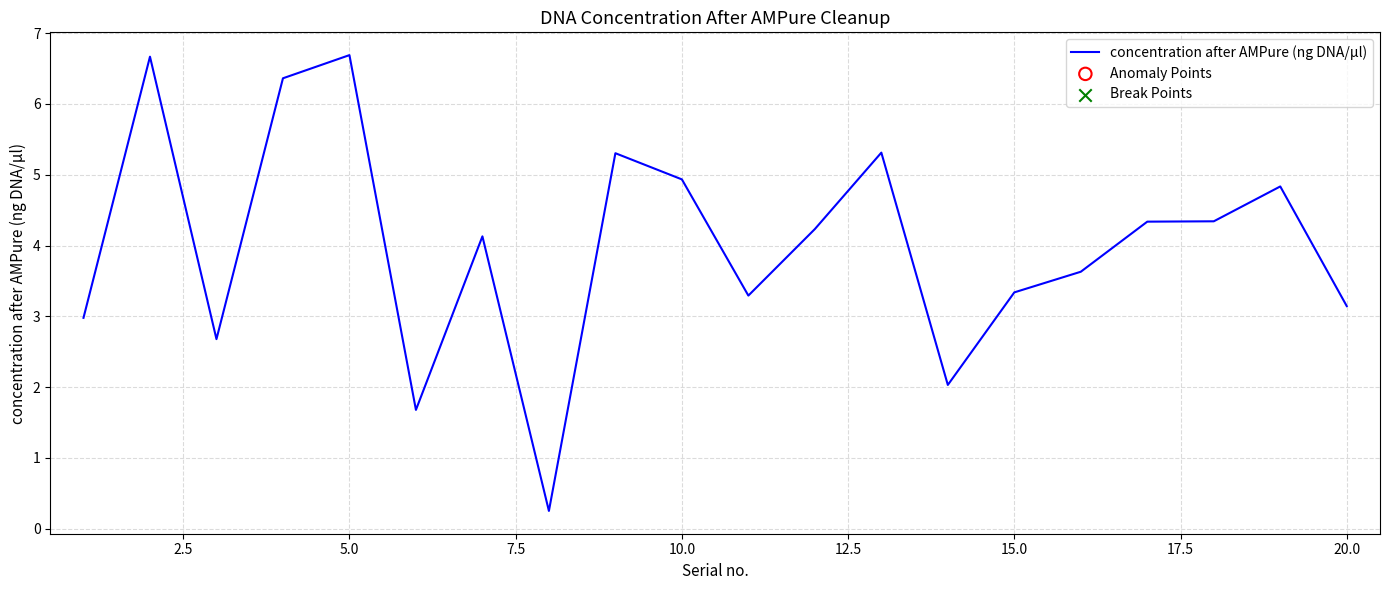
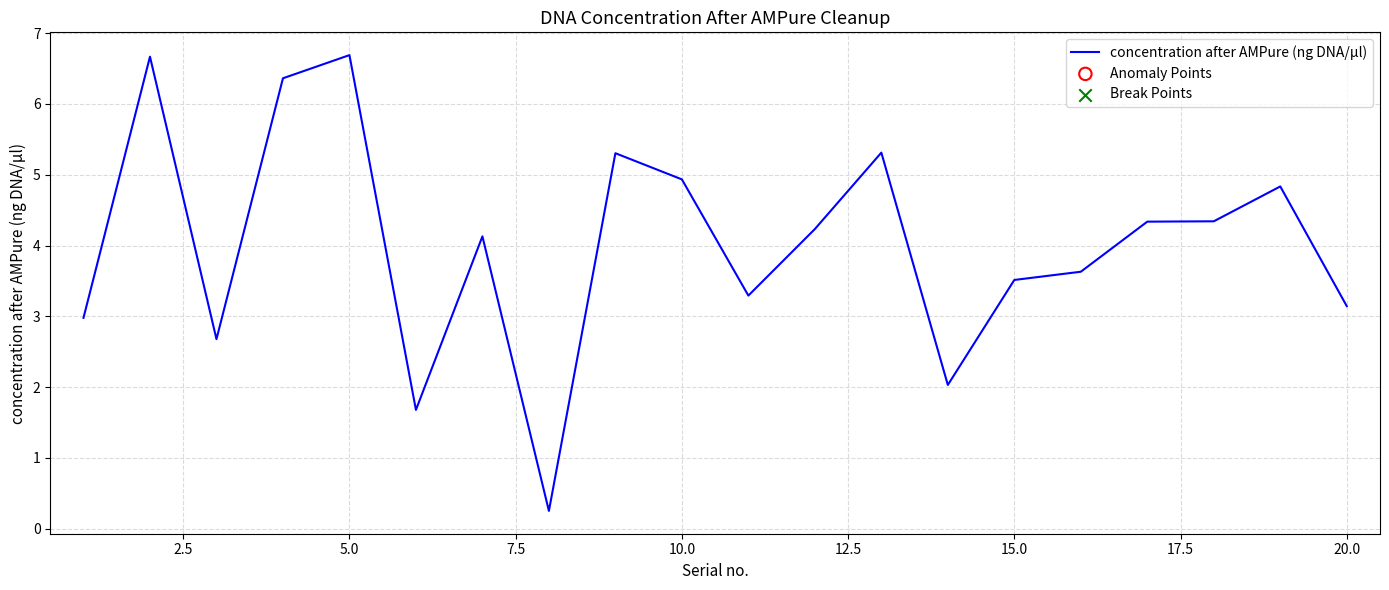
  {
    "5.0": 6.7,
    "10.0": 4.9,
-   "15.0": 3.3,
+   "15.0": 3.5,
    "20.0": 3.1
  }
